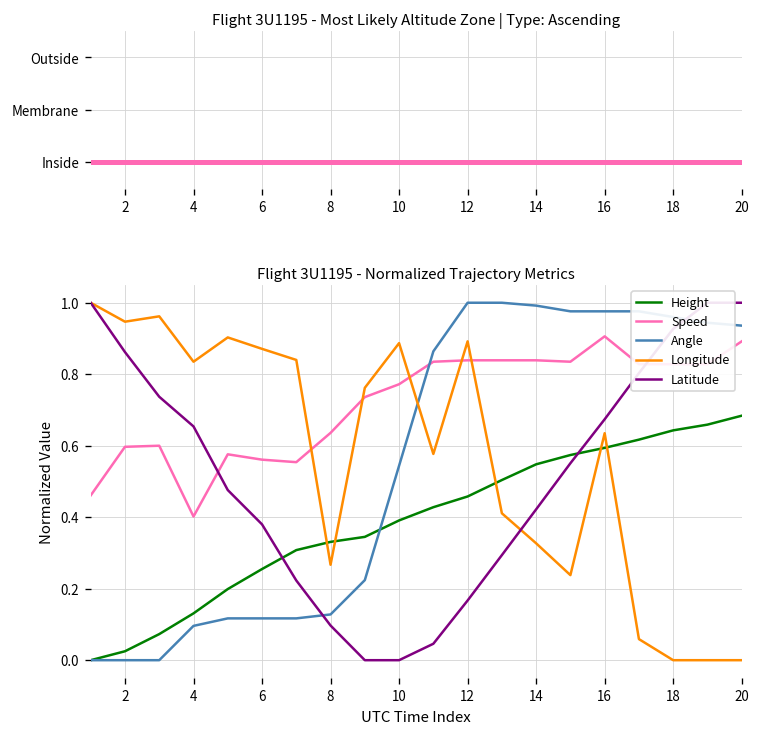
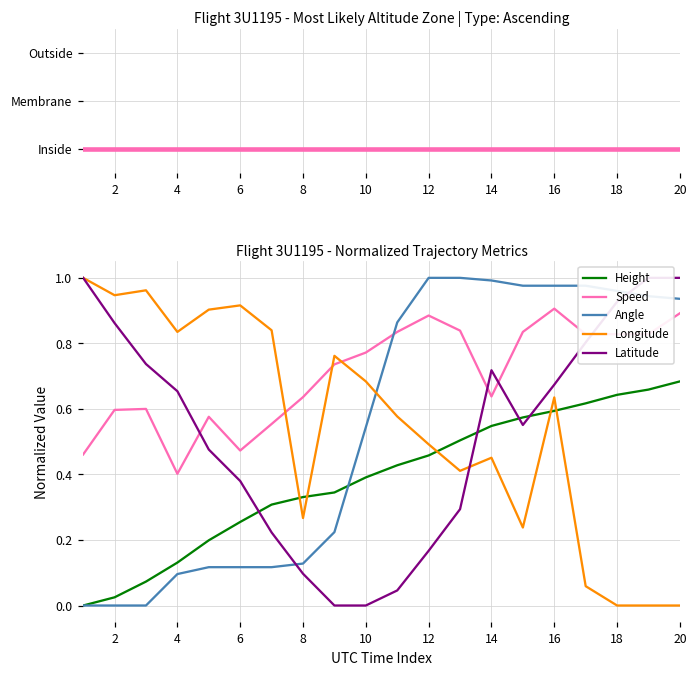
  {
    "Flight 3U1195 - Normalized Trajectory Metrics": {
      "Height": {
        "2": 0.03,
        "4": 0.13,
        "6": 0.26,
        "8": 0.33,
        "10": 0.39,
        "12": 0.46,
        "14": 0.55,
        "16": 0.59,
        "18": 0.64,
        "20": 0.68
      },
      "Speed": {
        "2": 0.60,
        "4": 0.40,
-       "6": 0.56,
+       "6": 0.47,
        "8": 0.64,
        "10": 0.77,
-       "12": 0.84,
-       "14": 0.84,
+       "12": 0.89,
+       "14": 0.64,
        "16": 0.91,
        "20": 0.89
      },
      "Angle": {
        "2": 0.00,
        "4": 0.10,
        "6": 0.12,
        "8": 0.13,
        "10": 0.54,
        "12": 1.00,
        "14": 0.99,
        "16": 0.98,
        "20": 0.94
      },
      "Longitude": {
        "2": 0.95,
        "4": 0.84,
-       "6": 0.87,
+       "6": 0.92,
        "8": 0.27,
-       "10": 0.89,
-       "12": 0.89,
-       "14": 0.33,
+       "10": 0.68,
+       "12": 0.49,
+       "14": 0.45,
        "16": 0.64,
        "18": 0.00,
        "20": 0.00
      },
      "Latitude": {
        "2": 0.86,
        "4": 0.65,
        "6": 0.38,
        "8": 0.10,
        "10": 0.00,
        "12": 0.17,
-       "14": 0.42,
+       "14": 0.72,
        "16": 0.67,
        "20": 1.00
      }
    }
  }
